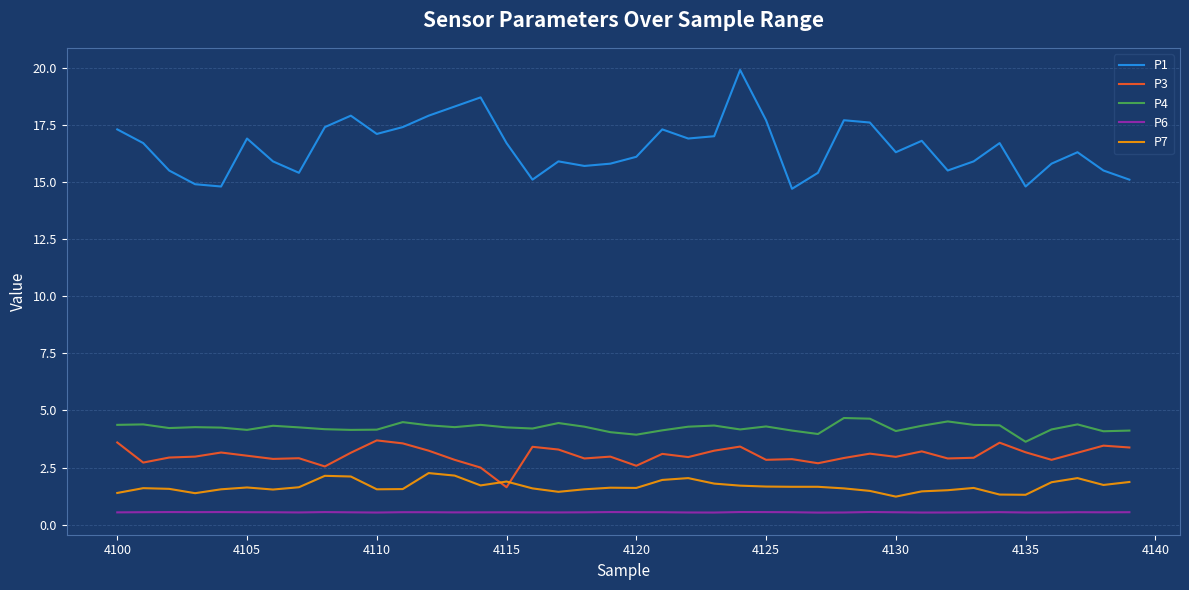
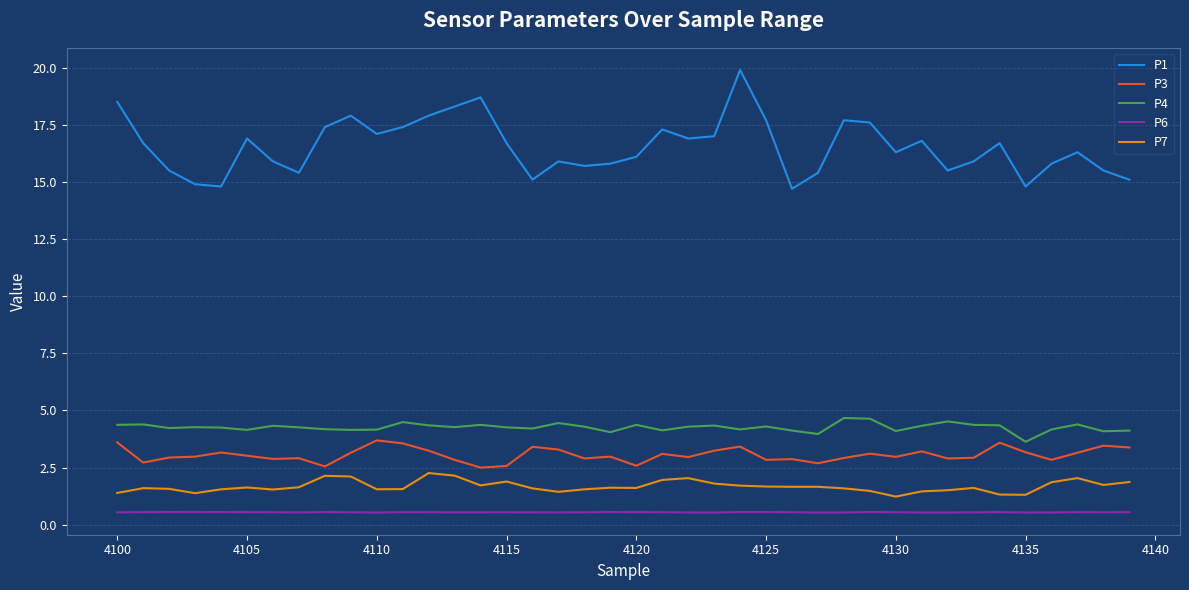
  {
    "P1": {
-     "4100": 17.3,
+     "4100": 18.5,
      "4105": 16.9,
      "4110": 17.1,
      "4115": 16.7,
      "4120": 16.1,
      "4125": 17.7,
      "4130": 16.3,
      "4135": 14.8
    },
    "P3": {
      "4100": 3.6,
      "4105": 3.0,
      "4110": 3.7,
-     "4115": 1.6,
+     "4115": 2.6,
      "4120": 2.6,
      "4125": 2.8,
      "4130": 3.0,
      "4135": 3.2
    },
    "P4": {
      "4100": 4.4,
      "4105": 4.2,
      "4110": 4.2,
      "4115": 4.3,
-     "4120": 3.9,
+     "4120": 4.4,
      "4125": 4.3,
      "4130": 4.1,
      "4135": 3.6
    },
    "P6": {
      "4100": 0.5,
      "4105": 0.5,
      "4110": 0.5,
      "4115": 0.5,
      "4120": 0.5,
      "4125": 0.6,
      "4130": 0.5,
      "4135": 0.5
    },
    "P7": {
      "4100": 1.4,
      "4105": 1.6,
      "4110": 1.6,
      "4115": 1.9,
      "4120": 1.6,
      "4125": 1.7,
      "4130": 1.2,
      "4135": 1.3
    }
  }
